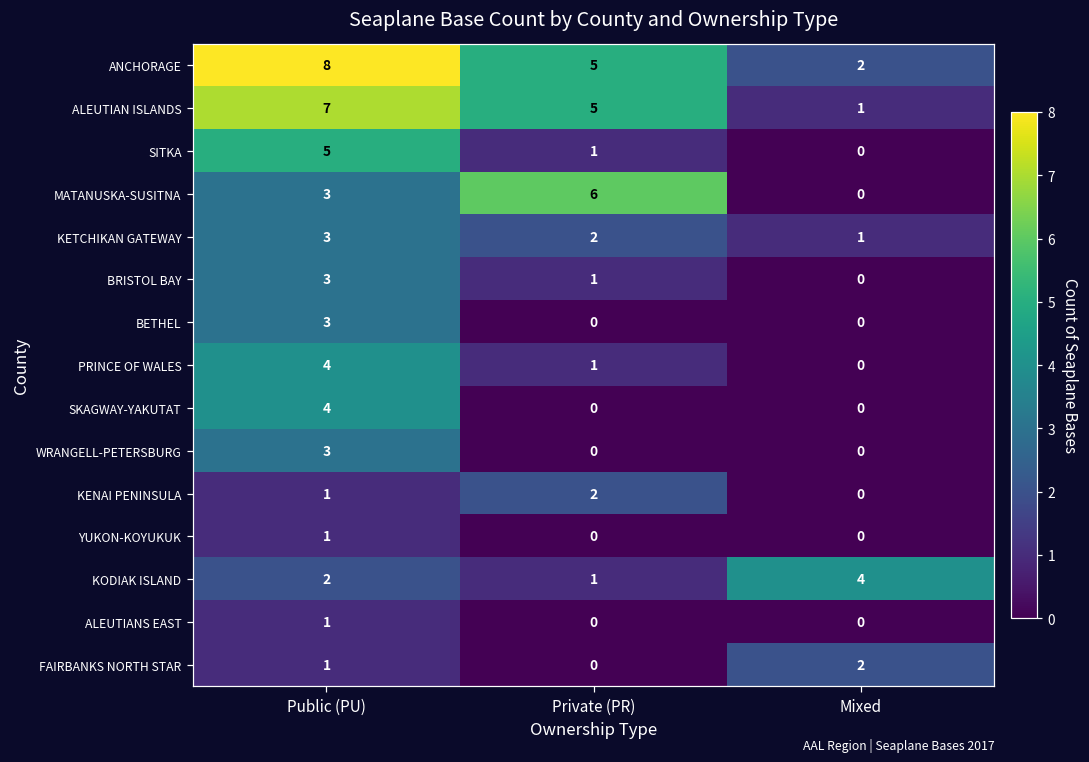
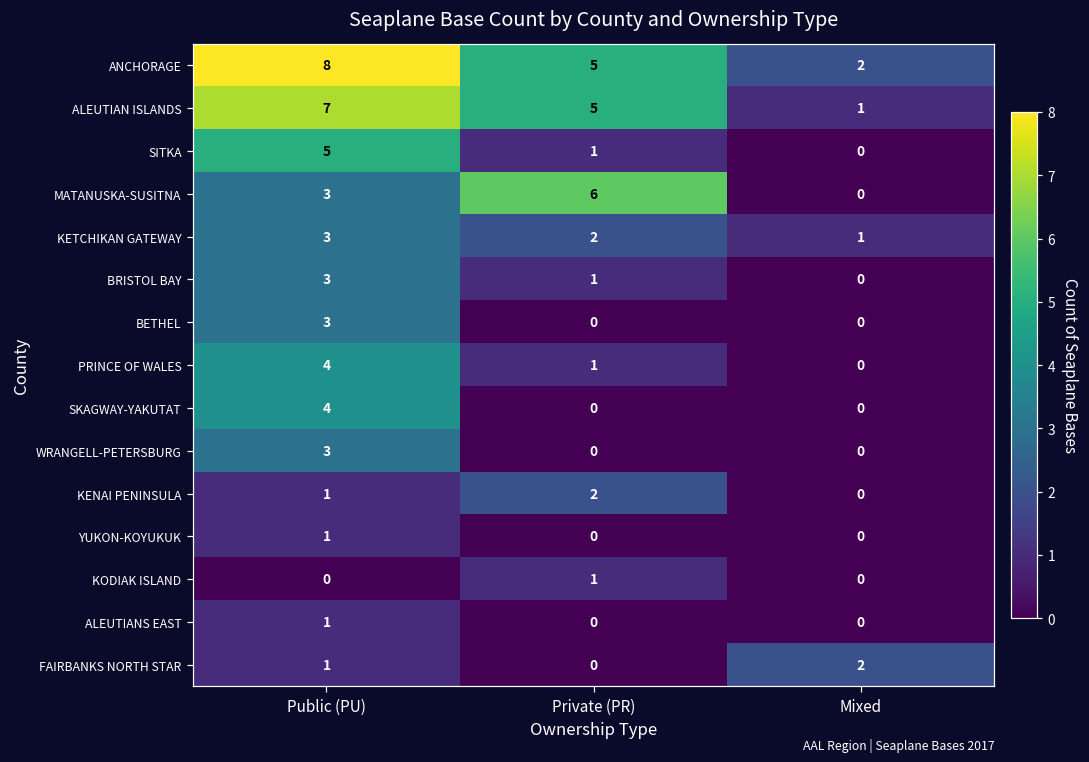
  {
    "ANCHORAGE": {
      "Public (PU)": 8,
      "Private (PR)": 5,
      "Mixed": 2
    },
    "ALEUTIAN ISLANDS": {
      "Public (PU)": 7,
      "Private (PR)": 5,
      "Mixed": 1
    },
    "SITKA": {
      "Public (PU)": 5,
      "Private (PR)": 1,
      "Mixed": 0
    },
    "MATANUSKA-SUSITNA": {
      "Public (PU)": 3,
      "Private (PR)": 6,
      "Mixed": 0
    },
    "KETCHIKAN GATEWAY": {
      "Public (PU)": 3,
      "Private (PR)": 2,
      "Mixed": 1
    },
    "BRISTOL BAY": {
      "Public (PU)": 3,
      "Private (PR)": 1,
      "Mixed": 0
    },
    "BETHEL": {
      "Public (PU)": 3,
      "Private (PR)": 0,
      "Mixed": 0
    },
    "PRINCE OF WALES": {
      "Public (PU)": 4,
      "Private (PR)": 1,
      "Mixed": 0
    },
    "SKAGWAY-YAKUTAT": {
      "Public (PU)": 4,
      "Private (PR)": 0,
      "Mixed": 0
    },
    "WRANGELL-PETERSBURG": {
      "Public (PU)": 3,
      "Private (PR)": 0,
      "Mixed": 0
    },
    "KENAI PENINSULA": {
      "Public (PU)": 1,
      "Private (PR)": 2,
      "Mixed": 0
    },
    "YUKON-KOYUKUK": {
      "Public (PU)": 1,
      "Private (PR)": 0,
      "Mixed": 0
    },
    "KODIAK ISLAND": {
-     "Public (PU)": 2,
+     "Public (PU)": 0,
      "Private (PR)": 1,
-     "Mixed": 4
+     "Mixed": 0
    },
    "ALEUTIANS EAST": {
      "Public (PU)": 1,
      "Private (PR)": 0,
      "Mixed": 0
    },
    "FAIRBANKS NORTH STAR": {
      "Public (PU)": 1,
      "Private (PR)": 0,
      "Mixed": 2
    }
  }
